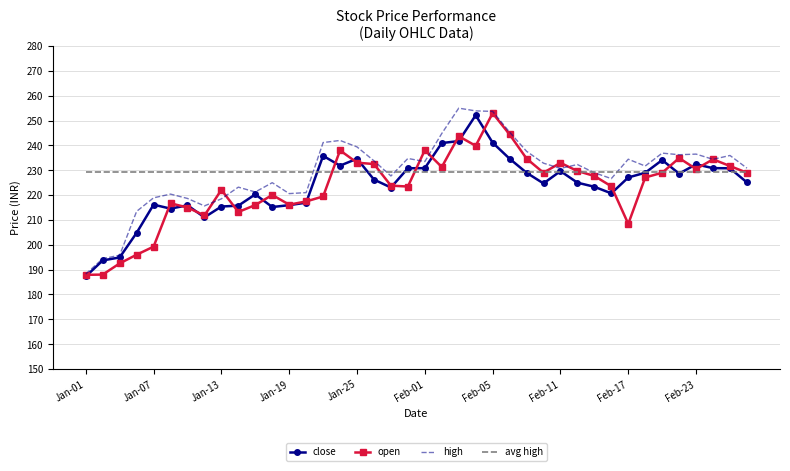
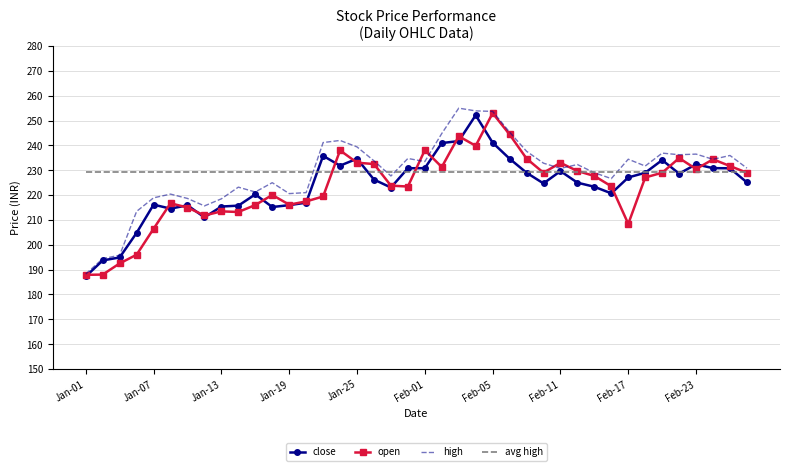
  {
    "open": {
-     "Jan-07": 199,
-     "Jan-13": 222,
+     "Jan-07": 206,
+     "Jan-13": 213,
      "Jan-25": 233,
      "Feb-01": 238,
      "Feb-11": 233,
      "Feb-17": 208,
      "Feb-23": 231
    },
    "avg high": {
      "Jan-01": 229,
      "Jan-07": 229,
      "Jan-13": 229,
      "Jan-19": 229,
      "Jan-25": 229,
      "Feb-01": 229,
      "Feb-05": 229,
      "Feb-17": 229,
      "Feb-23": 229
    }
  }
